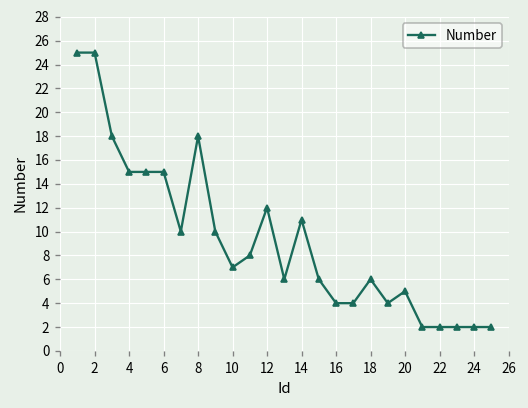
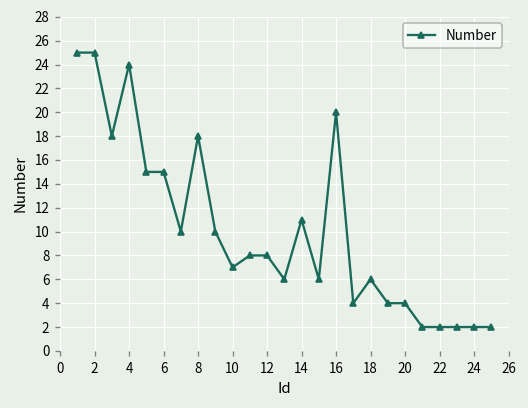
  {
    "2": 25,
-   "4": 15,
+   "4": 24,
    "6": 15,
    "8": 18,
    "10": 7,
-   "12": 12,
+   "12": 8,
    "14": 11,
-   "16": 4,
+   "16": 20,
    "18": 6,
-   "20": 5,
+   "20": 4,
    "22": 2,
    "24": 2
  }
